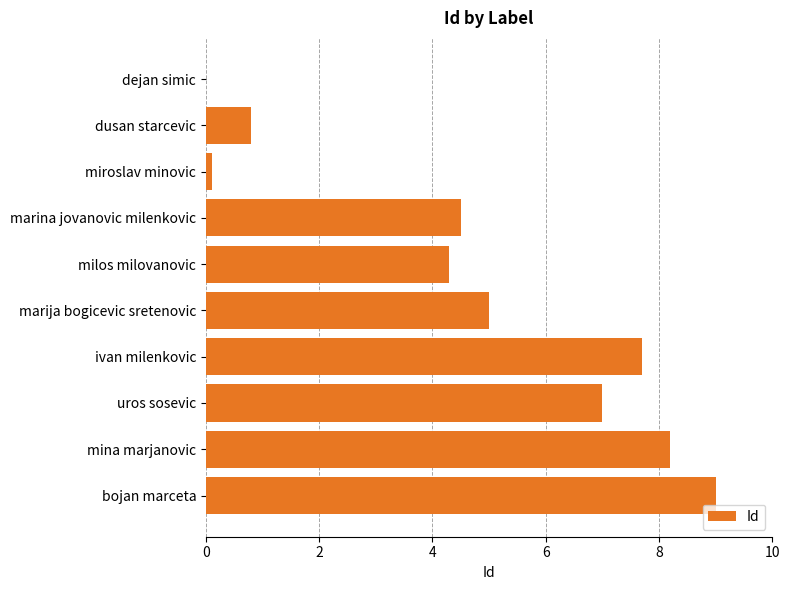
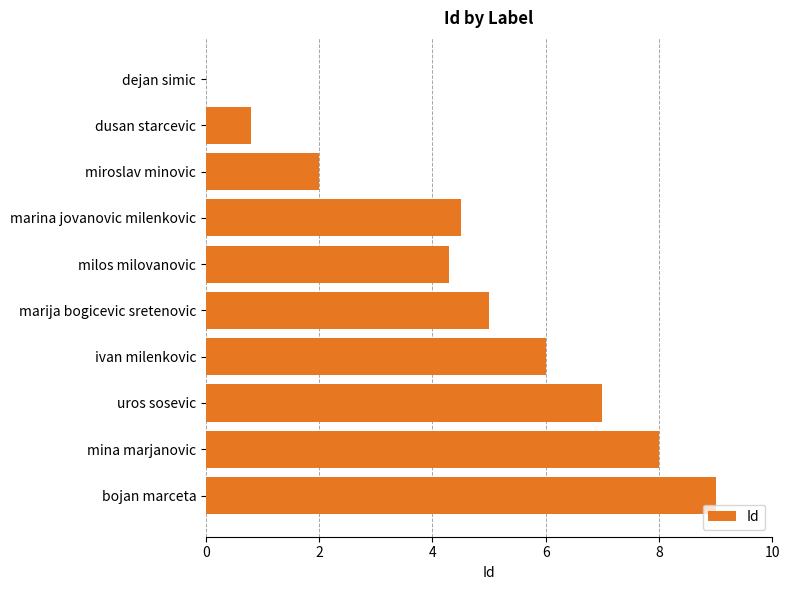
  {
    "dejan simic": 0.0,
    "dusan starcevic": 0.8,
-   "miroslav minovic": 0.1,
+   "miroslav minovic": 2.0,
    "marina jovanovic milenkovic": 4.5,
    "milos milovanovic": 4.3,
    "marija bogicevic sretenovic": 5.0,
-   "ivan milenkovic": 7.7,
+   "ivan milenkovic": 6.0,
    "uros sosevic": 7.0,
-   "mina marjanovic": 8.2,
+   "mina marjanovic": 8.0,
    "bojan marceta": 9.0
  }
